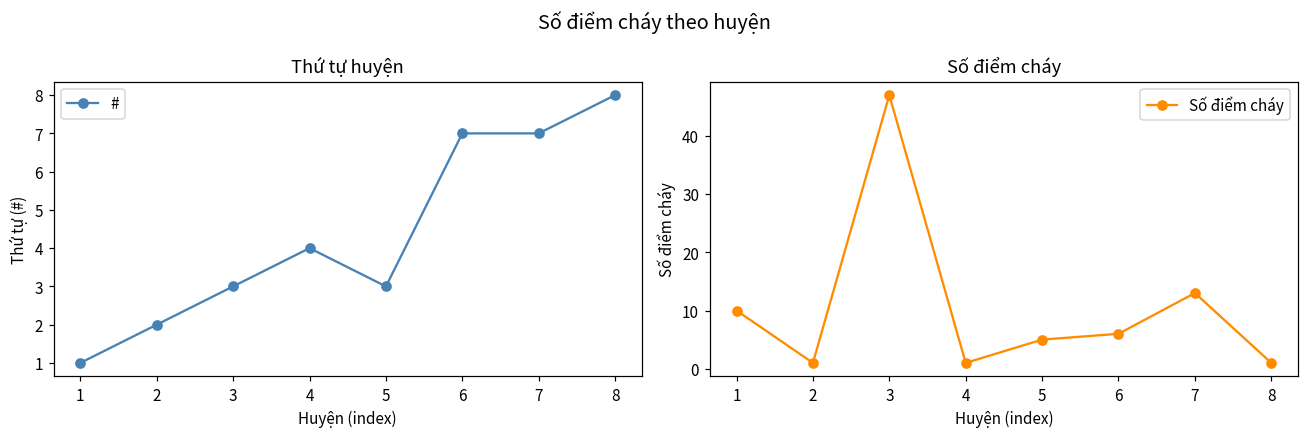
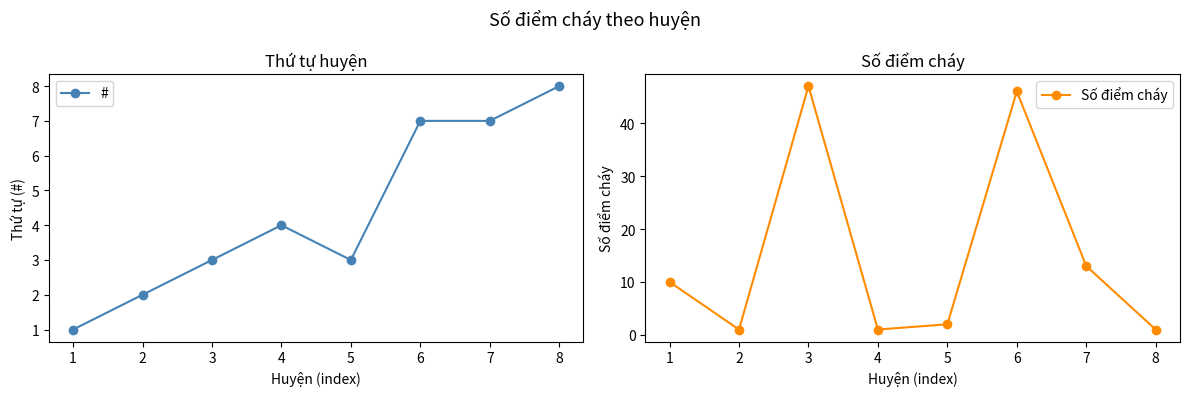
  {
    "Thứ tự huyện": {
      "1": 1.0,
      "2": 2.0,
      "3": 3.0,
      "4": 4.0,
      "5": 3.0,
      "6": 7.0,
      "7": 7.0,
      "8": 8.0
    },
    "Số điểm cháy": {
      "1": 10,
      "2": 1,
      "3": 47,
      "4": 1,
-     "5": 5,
-     "6": 6,
+     "5": 2,
+     "6": 46,
      "7": 13,
      "8": 1
    }
  }
